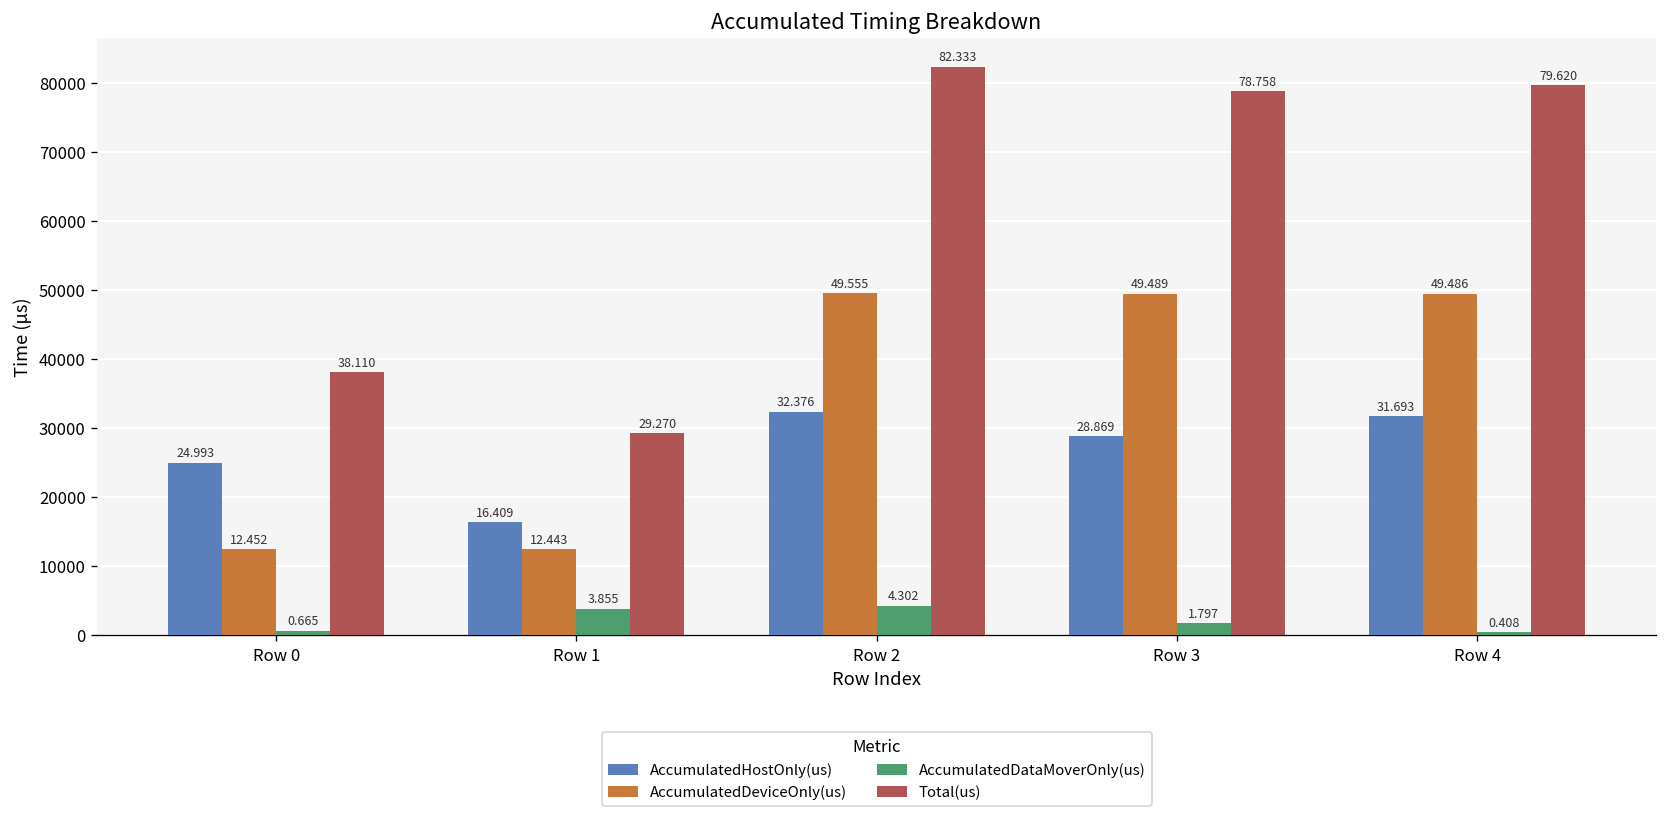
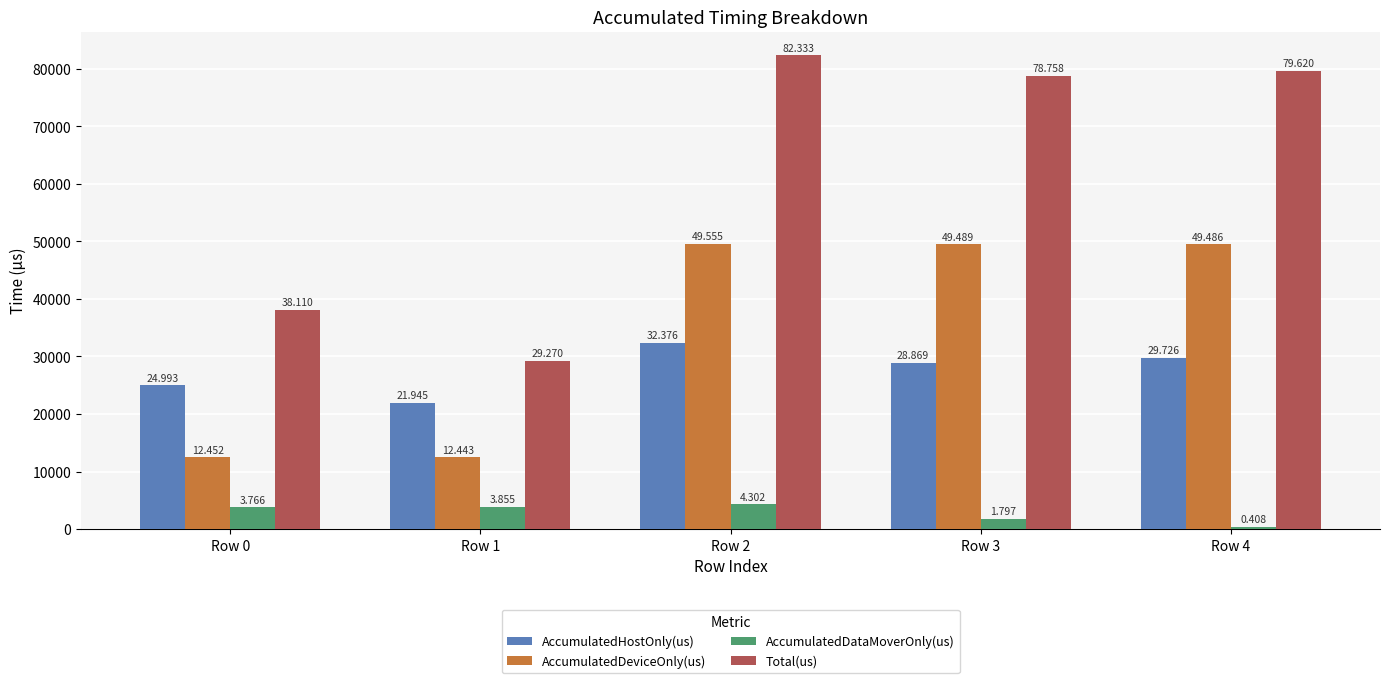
  {
    "AccumulatedHostOnly(us)": {
-     "Row 1": 16.409,
-     "Row 4": 31.693
+     "Row 1": 21.945,
+     "Row 4": 29.726
    },
    "AccumulatedDataMoverOnly(us)": {
-     "Row 0": 0.665
+     "Row 0": 3.766
    }
  }
